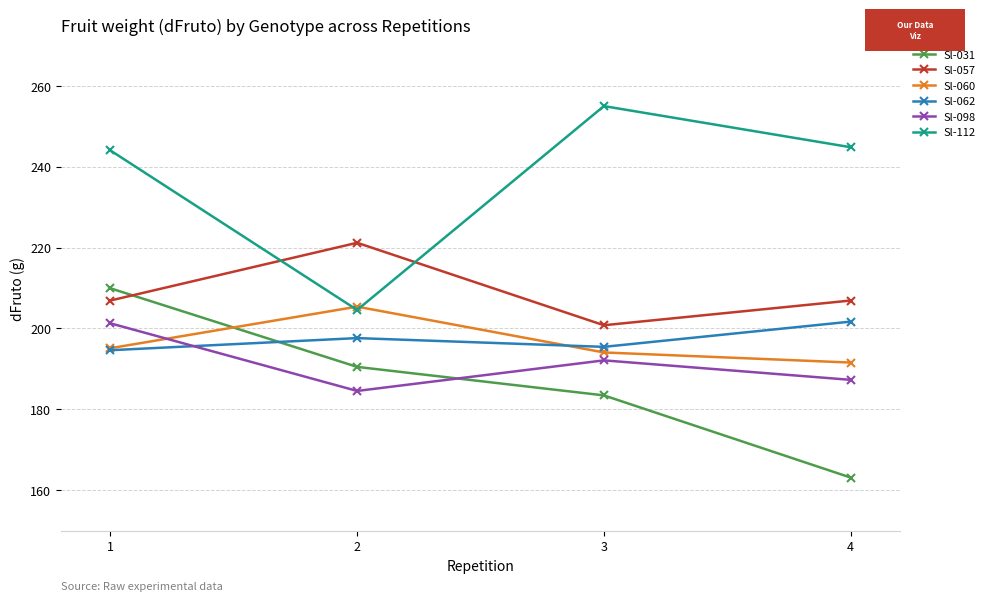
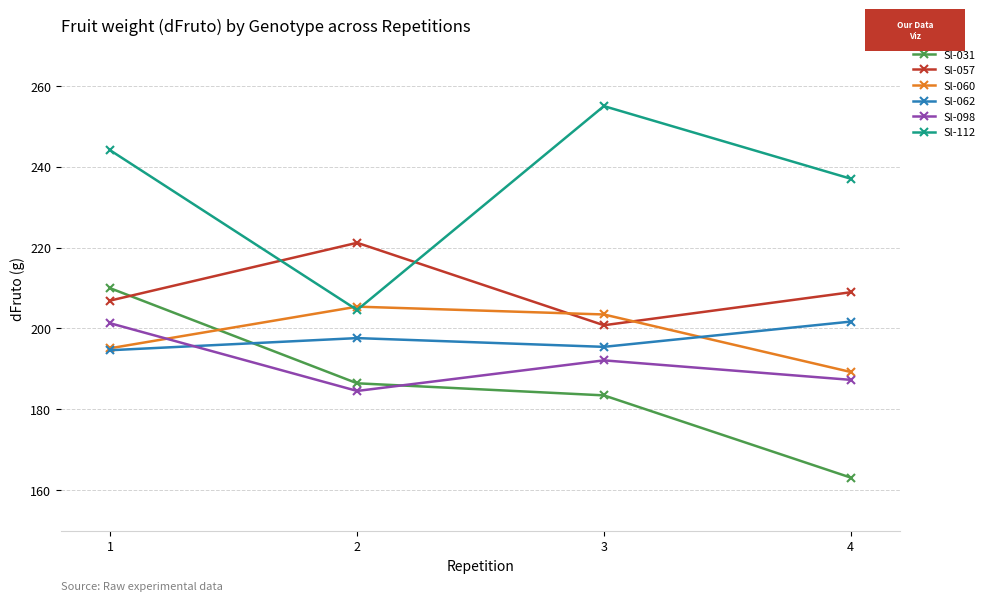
  {
    "Sl-031": {
      "1": 210,
-     "2": 191,
+     "2": 186,
      "3": 183,
      "4": 163
    },
    "Sl-057": {
      "1": 207,
      "2": 221,
      "3": 201,
-     "4": 207
+     "4": 209
    },
    "Sl-060": {
      "2": 205,
-     "3": 194,
-     "4": 192
+     "3": 203,
+     "4": 189
    },
    "Sl-062": {
      "2": 198,
      "3": 195,
      "4": 202
    },
    "Sl-098": {
      "1": 201,
      "2": 185,
      "3": 192,
      "4": 187
    },
    "Sl-112": {
      "1": 244,
      "2": 205,
      "3": 255,
-     "4": 245
+     "4": 237
    }
  }
